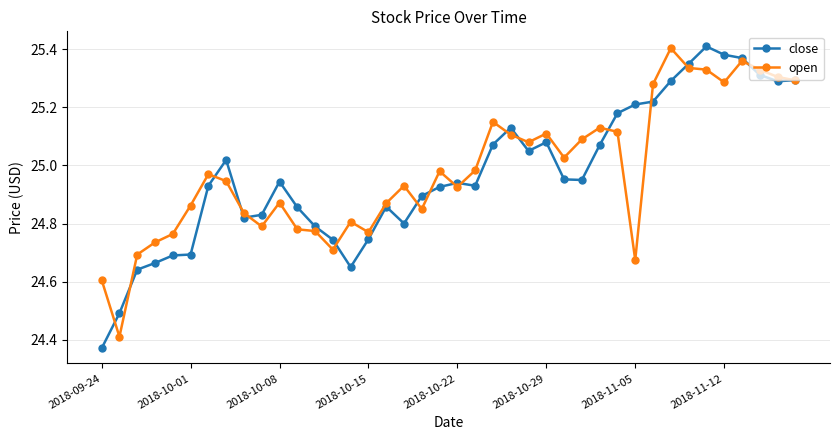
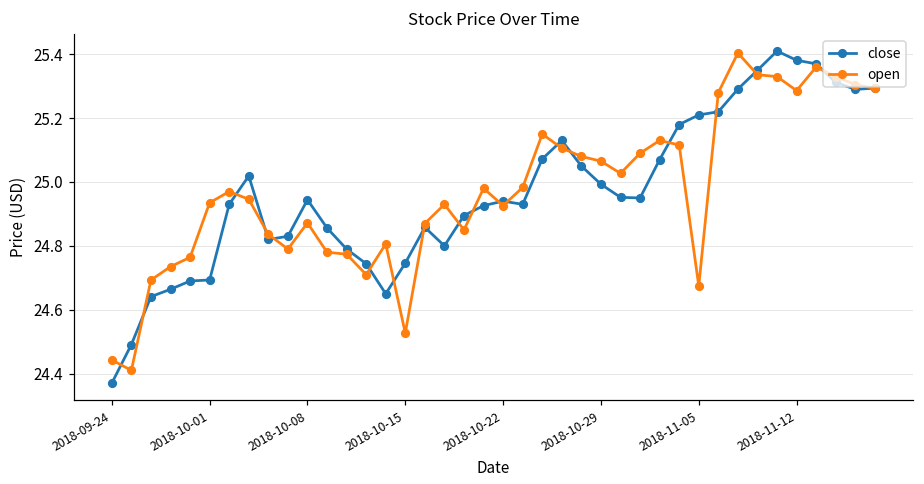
  {
    "close": {
      "2018-09-24": 24.37,
      "2018-10-01": 24.69,
      "2018-10-08": 24.94,
      "2018-10-15": 24.75,
      "2018-10-22": 24.94,
-     "2018-10-29": 25.08,
+     "2018-10-29": 24.99,
      "2018-11-05": 25.21,
      "2018-11-12": 25.38
    },
    "open": {
-     "2018-09-24": 24.61,
-     "2018-10-01": 24.86,
+     "2018-09-24": 24.44,
+     "2018-10-01": 24.93,
      "2018-10-08": 24.87,
-     "2018-10-15": 24.77,
+     "2018-10-15": 24.53,
      "2018-10-22": 24.93,
-     "2018-10-29": 25.11,
+     "2018-10-29": 25.07,
      "2018-11-05": 24.67,
      "2018-11-12": 25.29
    }
  }
